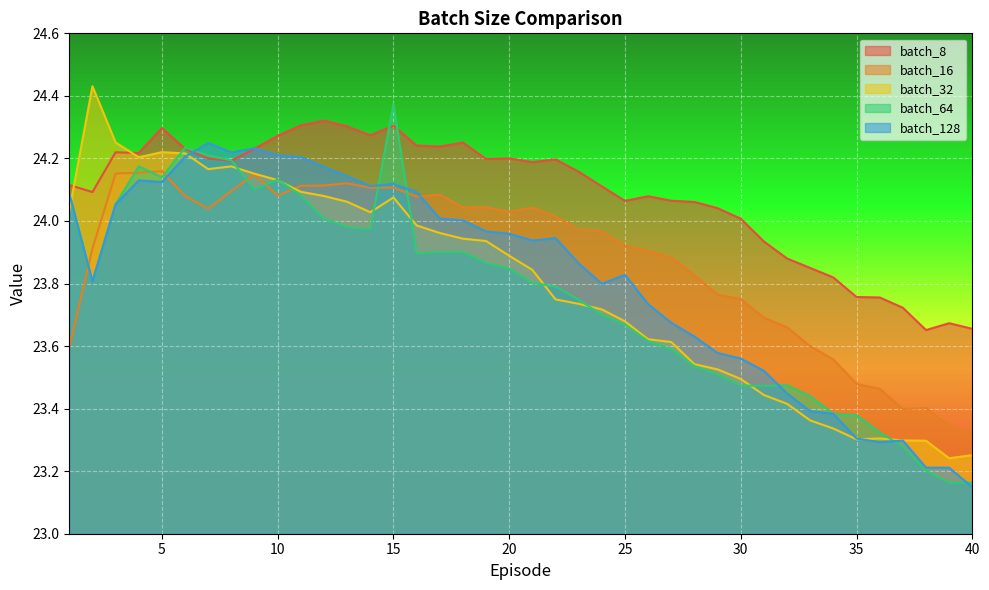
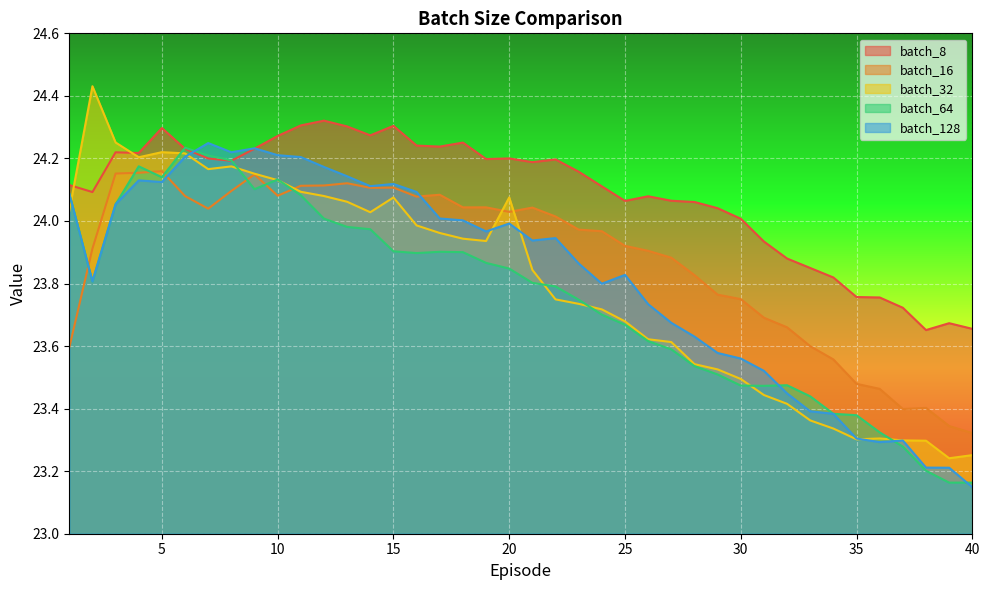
  {
    "batch_32": {
      "5": 24.22,
      "15": 24.08,
-     "20": 23.89,
+     "20": 24.08,
      "25": 23.68,
      "30": 23.49,
      "40": 23.25
    },
    "batch_64": {
      "5": 24.14,
-     "15": 24.37,
+     "15": 23.90,
      "20": 23.85,
      "25": 23.67,
      "30": 23.47,
      "35": 23.38,
      "40": 23.16
    },
    "batch_128": {
      "5": 24.12,
      "10": 24.21,
      "15": 24.12,
-     "20": 23.96,
+     "20": 23.99,
      "25": 23.83,
      "30": 23.56,
      "40": 23.15
    }
  }
